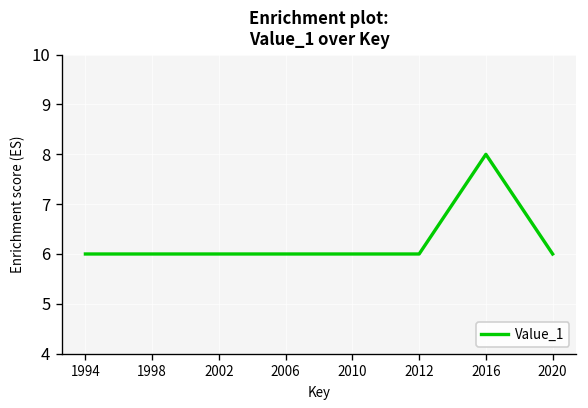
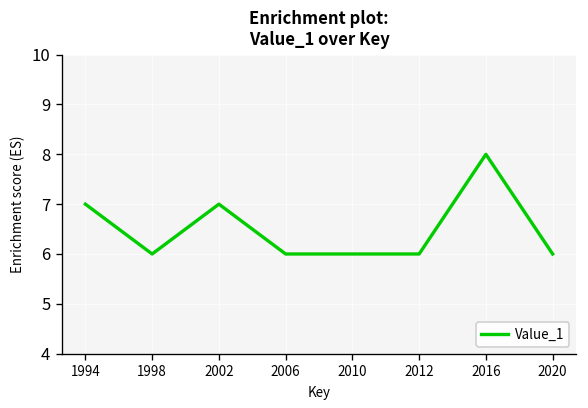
  {
-   "1994": 6,
+   "1994": 7,
    "1998": 6,
-   "2002": 6,
+   "2002": 7,
    "2006": 6,
    "2010": 6,
    "2012": 6,
    "2016": 8,
    "2020": 6
  }
